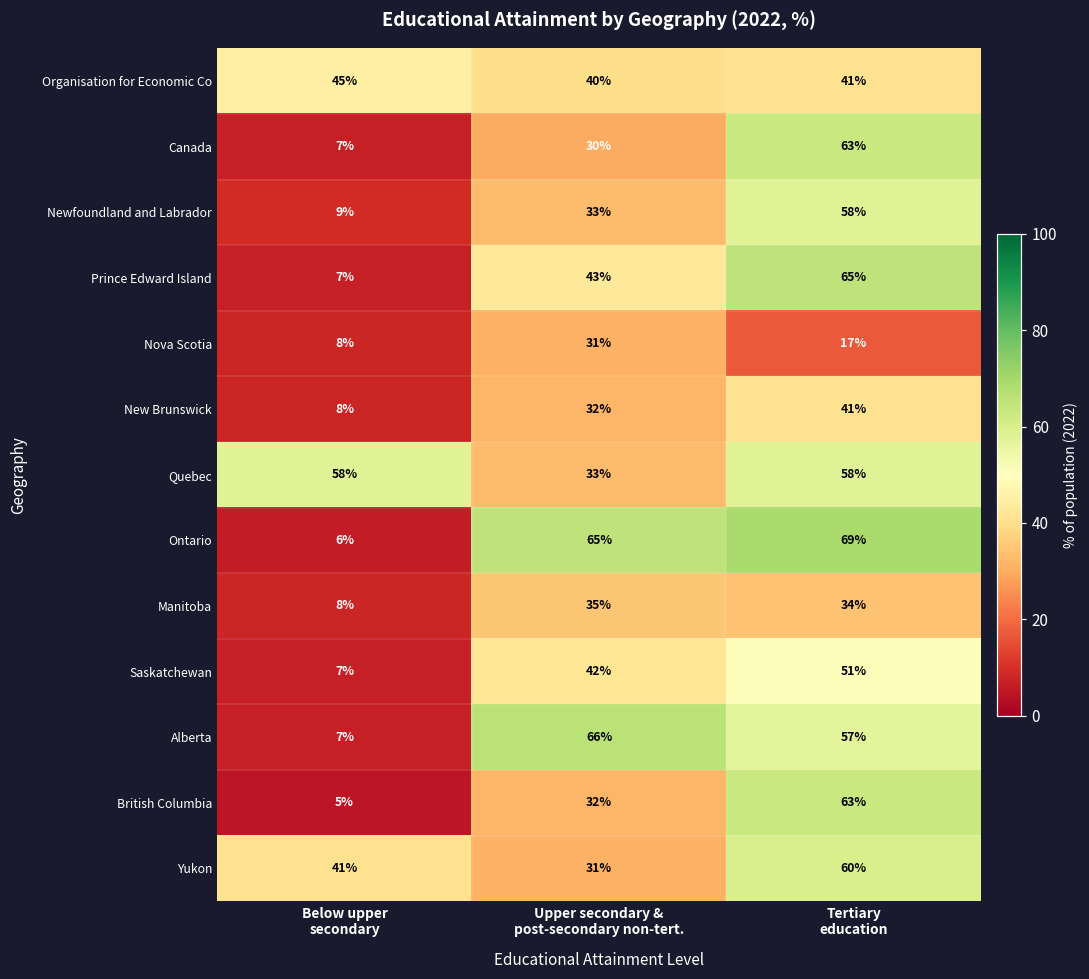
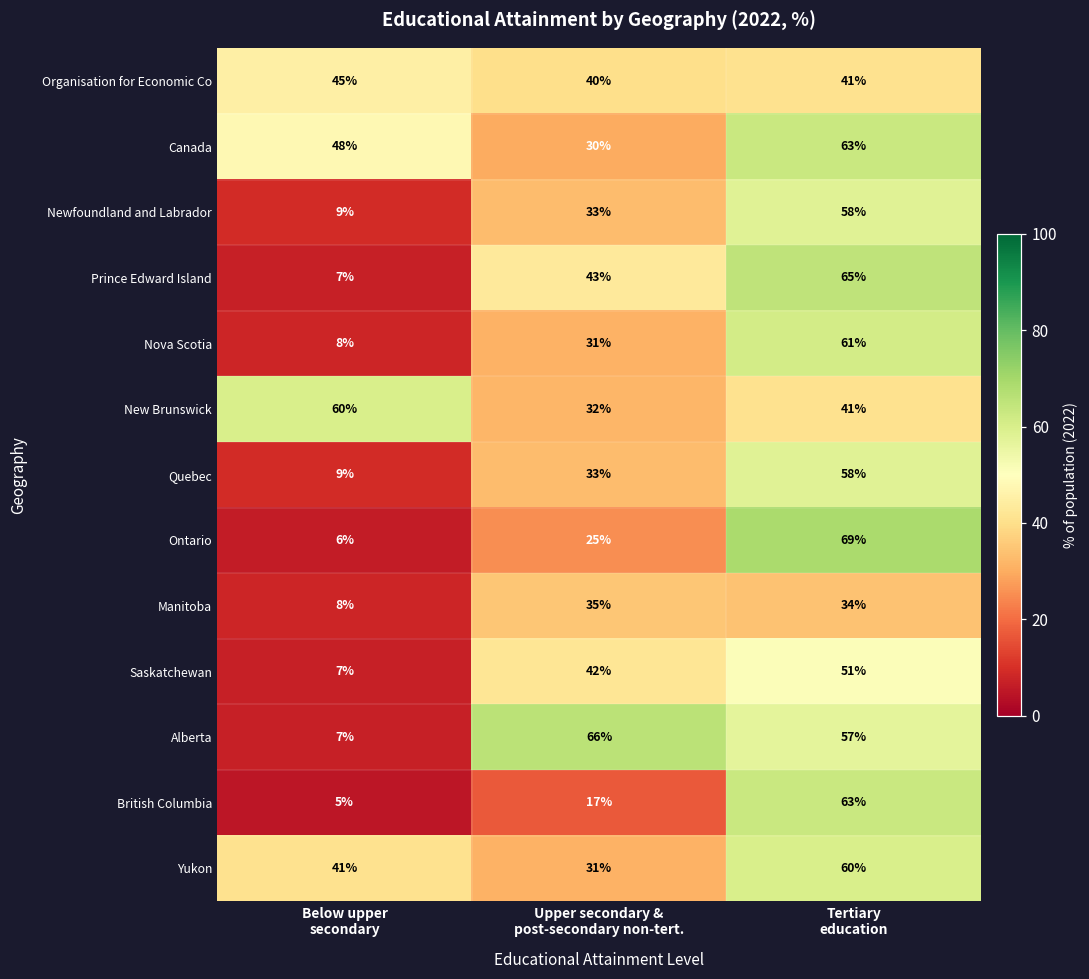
  {
    "Organisation for Economic Co": {
      "Below upper secondary": "45%",
      "Upper secondary & post-secondary non-tert.": "40%",
      "Tertiary education": "41%"
    },
    "Canada": {
-     "Below upper secondary": "7%",
+     "Below upper secondary": "48%",
      "Upper secondary & post-secondary non-tert.": "30%",
      "Tertiary education": "63%"
    },
    "Newfoundland and Labrador": {
      "Below upper secondary": "9%",
      "Upper secondary & post-secondary non-tert.": "33%",
      "Tertiary education": "58%"
    },
    "Prince Edward Island": {
      "Below upper secondary": "7%",
      "Upper secondary & post-secondary non-tert.": "43%",
      "Tertiary education": "65%"
    },
    "Nova Scotia": {
      "Below upper secondary": "8%",
      "Upper secondary & post-secondary non-tert.": "31%",
-     "Tertiary education": "17%"
+     "Tertiary education": "61%"
    },
    "New Brunswick": {
-     "Below upper secondary": "8%",
+     "Below upper secondary": "60%",
      "Upper secondary & post-secondary non-tert.": "32%",
      "Tertiary education": "41%"
    },
    "Quebec": {
-     "Below upper secondary": "58%",
+     "Below upper secondary": "9%",
      "Upper secondary & post-secondary non-tert.": "33%",
      "Tertiary education": "58%"
    },
    "Ontario": {
      "Below upper secondary": "6%",
-     "Upper secondary & post-secondary non-tert.": "65%",
+     "Upper secondary & post-secondary non-tert.": "25%",
      "Tertiary education": "69%"
    },
    "Manitoba": {
      "Below upper secondary": "8%",
      "Upper secondary & post-secondary non-tert.": "35%",
      "Tertiary education": "34%"
    },
    "Saskatchewan": {
      "Below upper secondary": "7%",
      "Upper secondary & post-secondary non-tert.": "42%",
      "Tertiary education": "51%"
    },
    "Alberta": {
      "Below upper secondary": "7%",
      "Upper secondary & post-secondary non-tert.": "66%",
      "Tertiary education": "57%"
    },
    "British Columbia": {
      "Below upper secondary": "5%",
-     "Upper secondary & post-secondary non-tert.": "32%",
+     "Upper secondary & post-secondary non-tert.": "17%",
      "Tertiary education": "63%"
    },
    "Yukon": {
      "Below upper secondary": "41%",
      "Upper secondary & post-secondary non-tert.": "31%",
      "Tertiary education": "60%"
    }
  }
